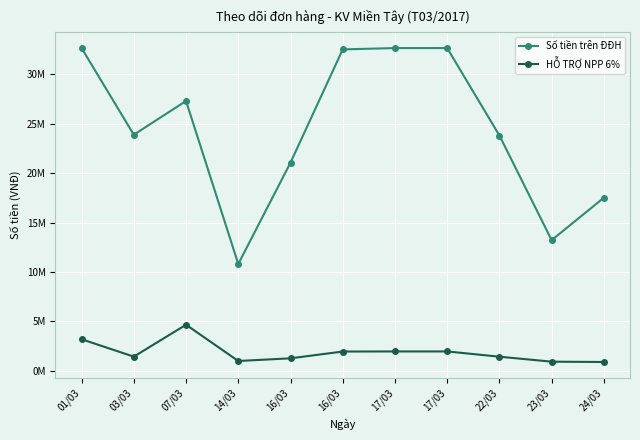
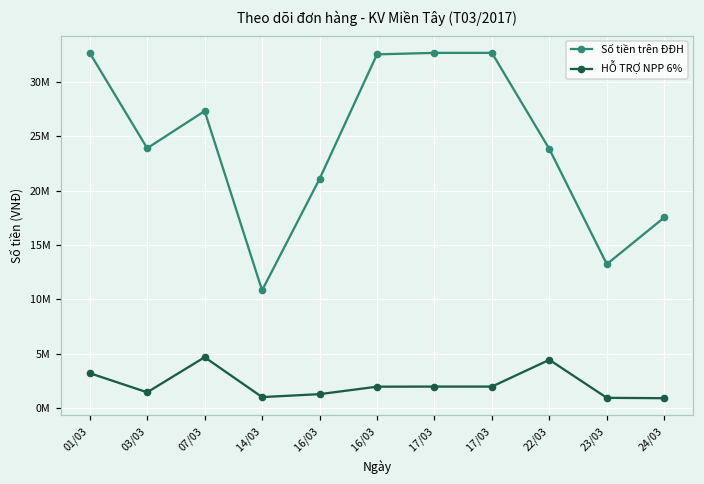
  {
    "Số tiền trên ĐĐH": {
      "01/03": 33000000,
      "03/03": 24000000,
      "07/03": 27000000,
      "14/03": 11000000,
      "22/03": 24000000,
      "23/03": 13000000,
      "24/03": 18000000
    },
    "HỖ TRỢ NPP 6%": {
      "01/03": 3000000,
      "03/03": 1000000,
      "07/03": 5000000,
      "14/03": 1000000,
-     "22/03": 1000000,
+     "22/03": 4000000,
      "23/03": 1000000,
      "24/03": 1000000
    }
  }
